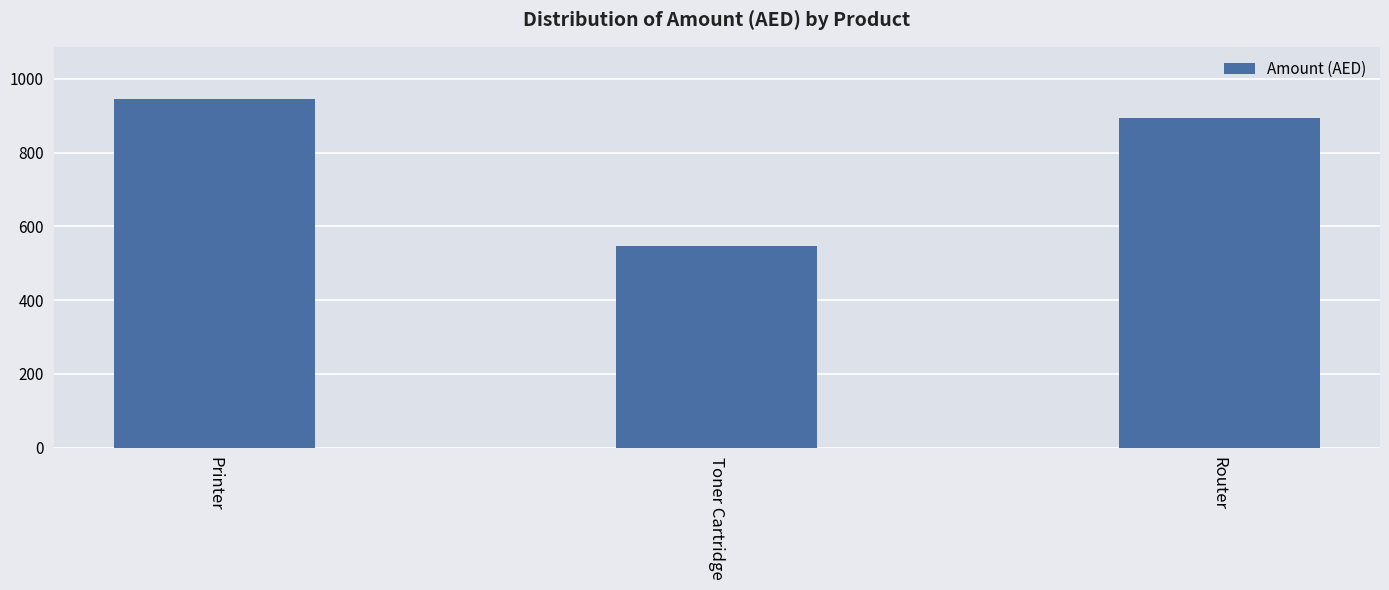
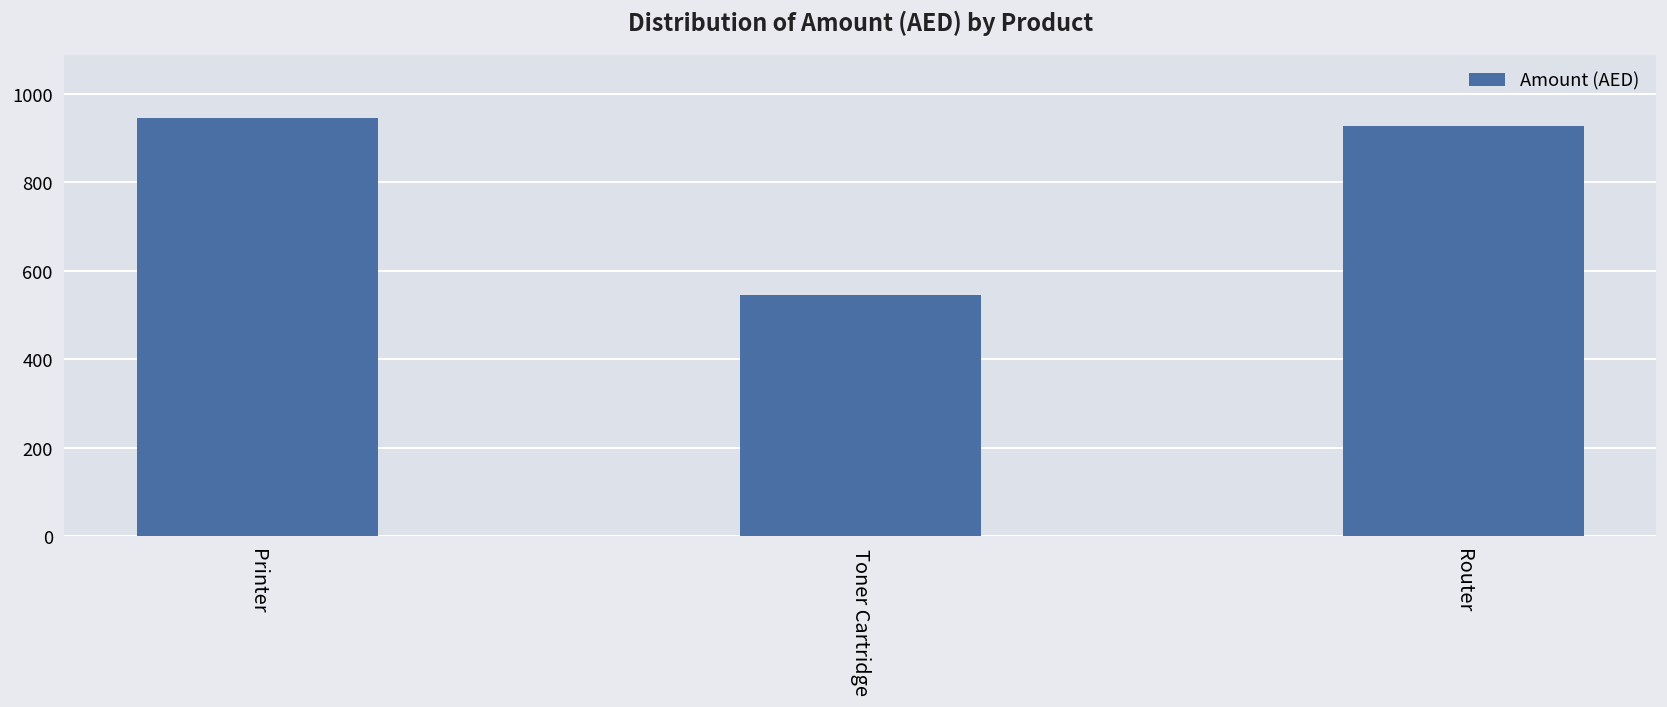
  {
    "Printer": 950,
    "Toner Cartridge": 550,
-   "Router": 890
+   "Router": 930
  }
